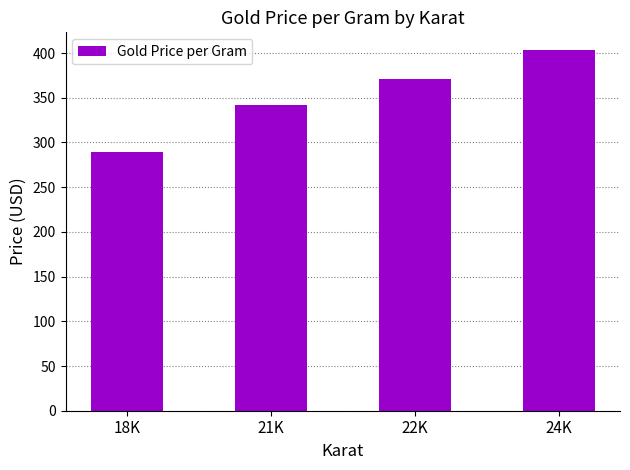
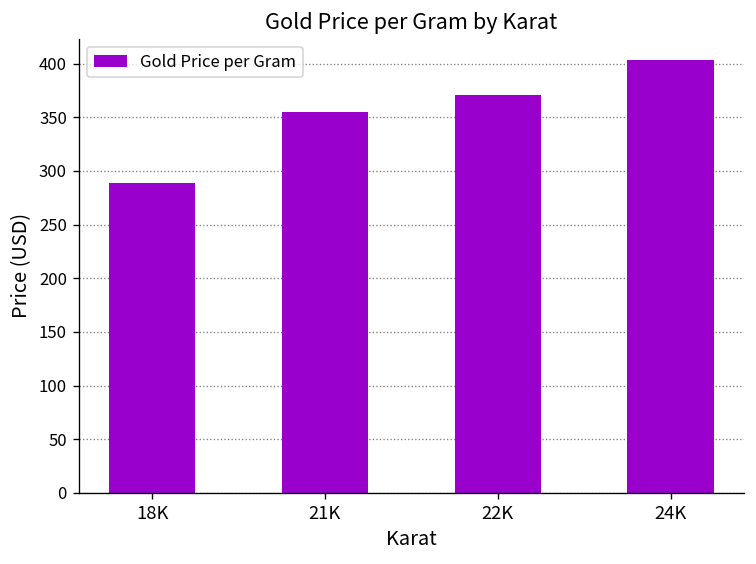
  {
    "18K": 290,
-   "21K": 340,
+   "21K": 350,
    "22K": 370,
    "24K": 400
  }
